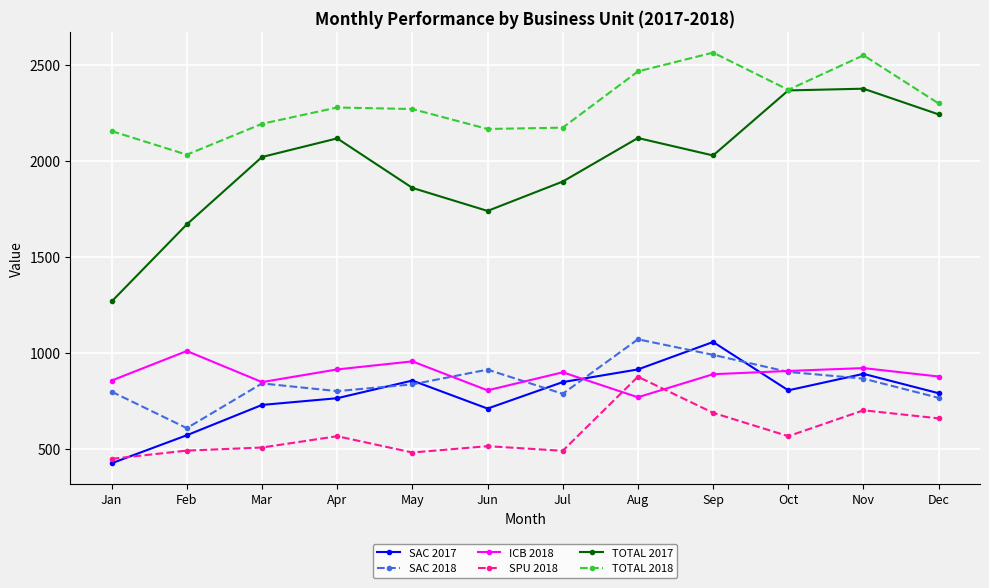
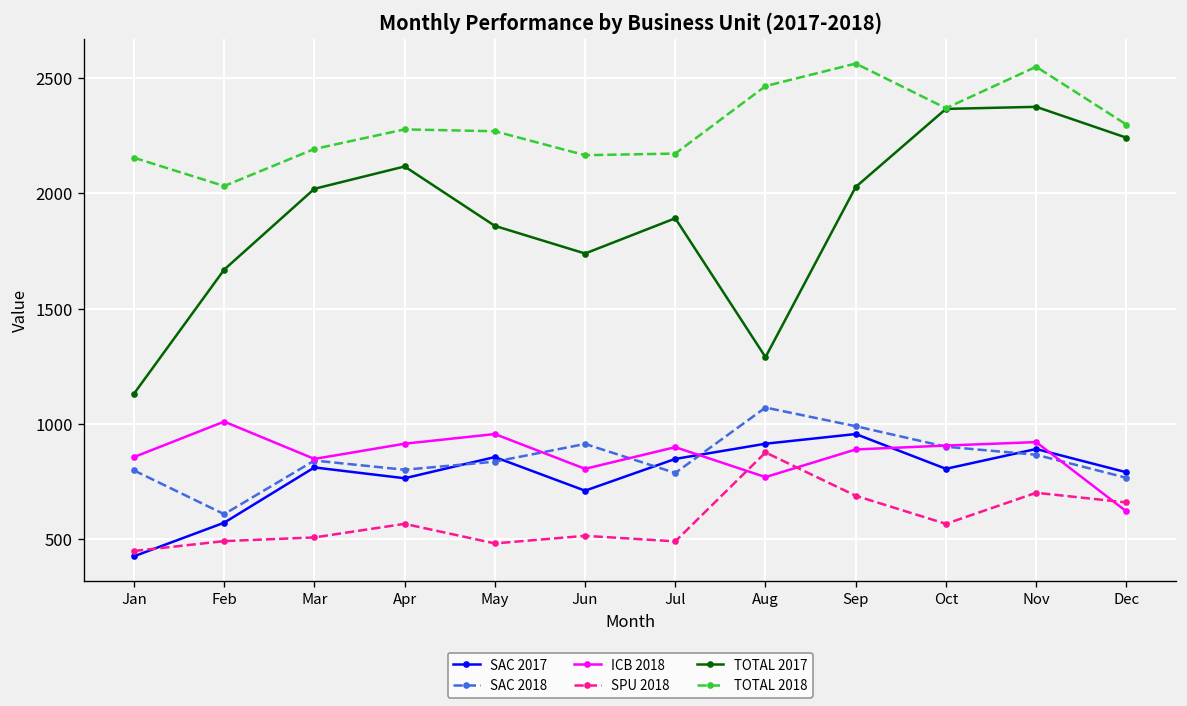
  {
    "SAC 2017": {
      "Jan": 420,
      "Feb": 570,
-     "Mar": 730,
+     "Mar": 810,
      "Apr": 760,
      "May": 860,
      "Jun": 710,
      "Jul": 850,
      "Aug": 910,
-     "Sep": 1060,
+     "Sep": 960,
      "Oct": 800,
      "Nov": 890,
      "Dec": 790
    },
    "SAC 2018": {
      "Jan": 800,
      "Feb": 610,
      "Apr": 800,
      "May": 840,
      "Jun": 910,
      "Jul": 790,
      "Aug": 1070,
      "Sep": 990,
      "Nov": 870,
      "Dec": 770
    },
    "ICB 2018": {
      "Jan": 860,
      "Feb": 1010,
      "Apr": 910,
      "May": 960,
      "Jun": 800,
      "Jul": 900,
      "Aug": 770,
      "Sep": 890,
      "Nov": 920,
-     "Dec": 880
+     "Dec": 620
    },
    "SPU 2018": {
      "Jan": 450,
      "Feb": 490,
      "Mar": 510,
      "Apr": 570,
      "May": 480,
      "Jun": 510,
      "Jul": 490,
      "Aug": 880,
      "Sep": 690,
      "Oct": 570,
      "Nov": 700,
      "Dec": 660
    },
    "TOTAL 2017": {
-     "Jan": 1270,
+     "Jan": 1130,
      "Feb": 1670,
      "Mar": 2020,
      "Apr": 2120,
      "May": 1860,
      "Jun": 1740,
      "Jul": 1890,
-     "Aug": 2120,
+     "Aug": 1290,
      "Sep": 2030,
      "Nov": 2380,
      "Dec": 2240
    },
    "TOTAL 2018": {
      "Jan": 2160,
      "Feb": 2030,
      "Mar": 2190,
      "Apr": 2280,
      "May": 2270,
      "Jun": 2170,
      "Jul": 2170,
      "Aug": 2470,
      "Sep": 2560,
      "Nov": 2550,
      "Dec": 2300
    }
  }
